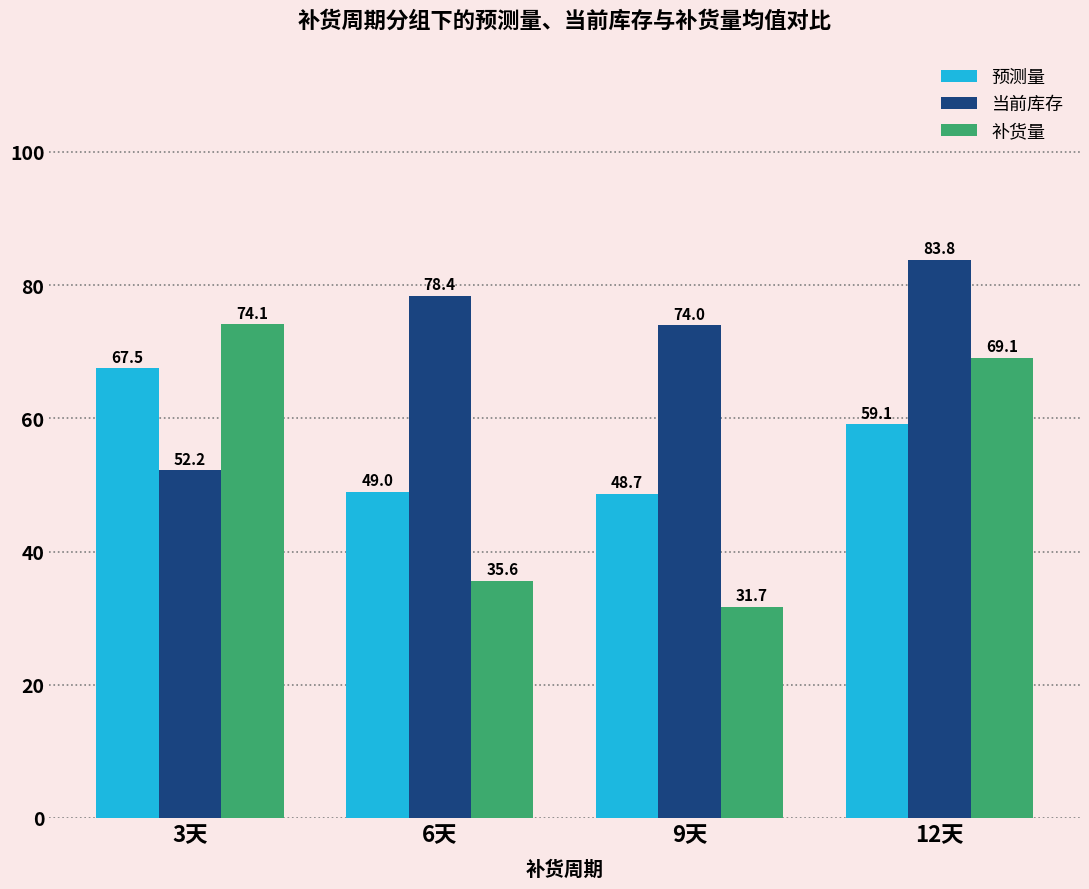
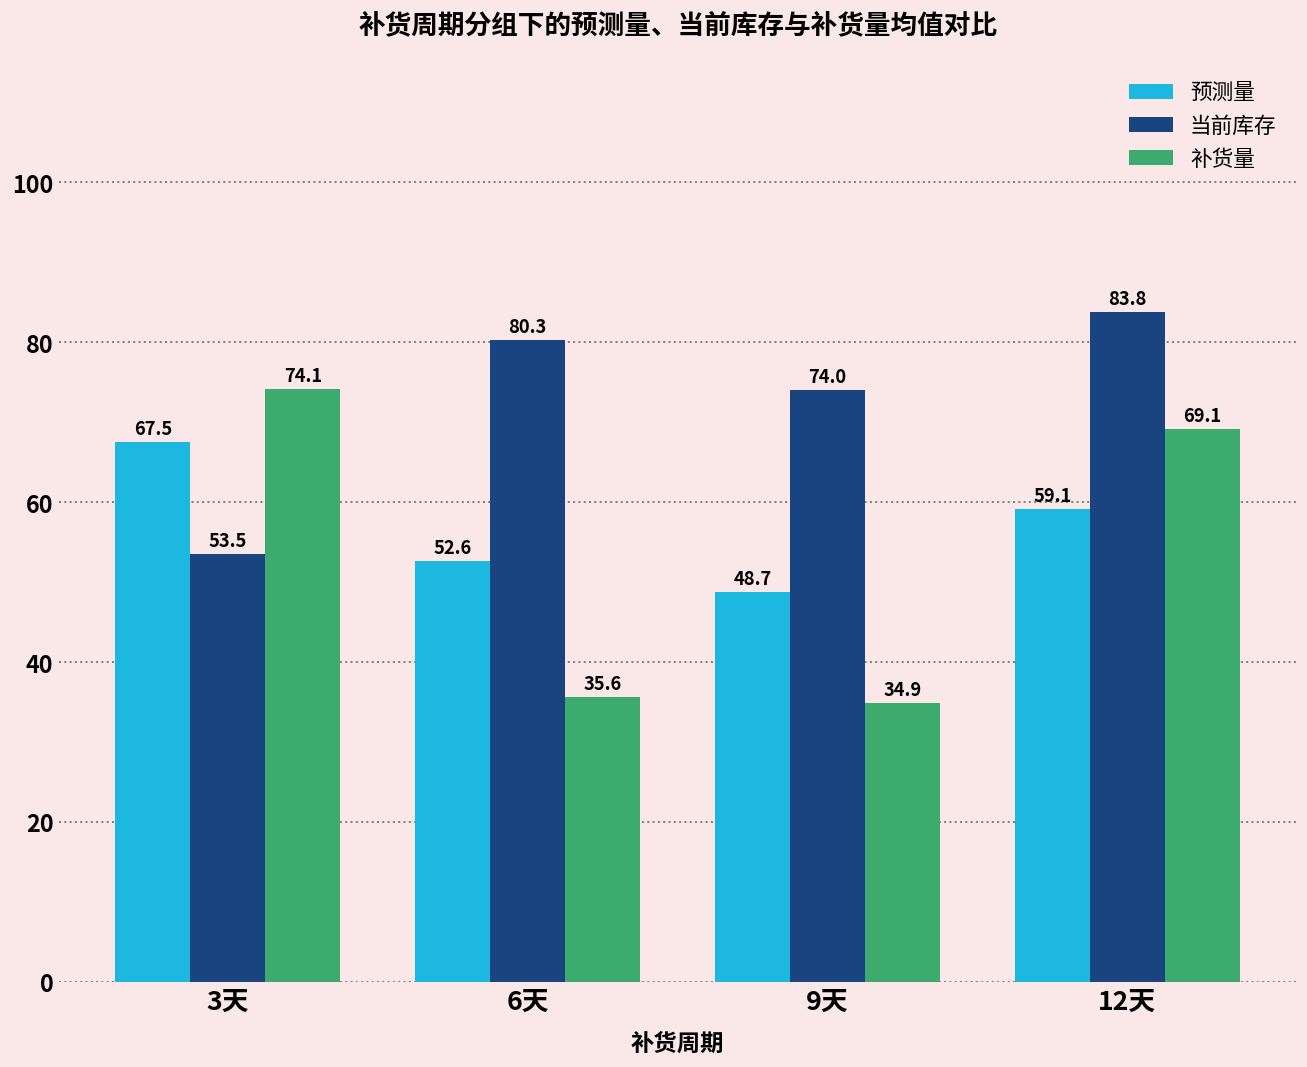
  {
    "预测量": {
      "3天": 67.5,
-     "6天": 49.0,
+     "6天": 52.6,
      "9天": 48.7,
      "12天": 59.1
    },
    "当前库存": {
-     "3天": 52.2,
-     "6天": 78.4,
+     "3天": 53.5,
+     "6天": 80.3,
      "9天": 74.0,
      "12天": 83.8
    },
    "补货量": {
      "3天": 74.1,
      "6天": 35.6,
-     "9天": 31.7,
+     "9天": 34.9,
      "12天": 69.1
    }
  }
